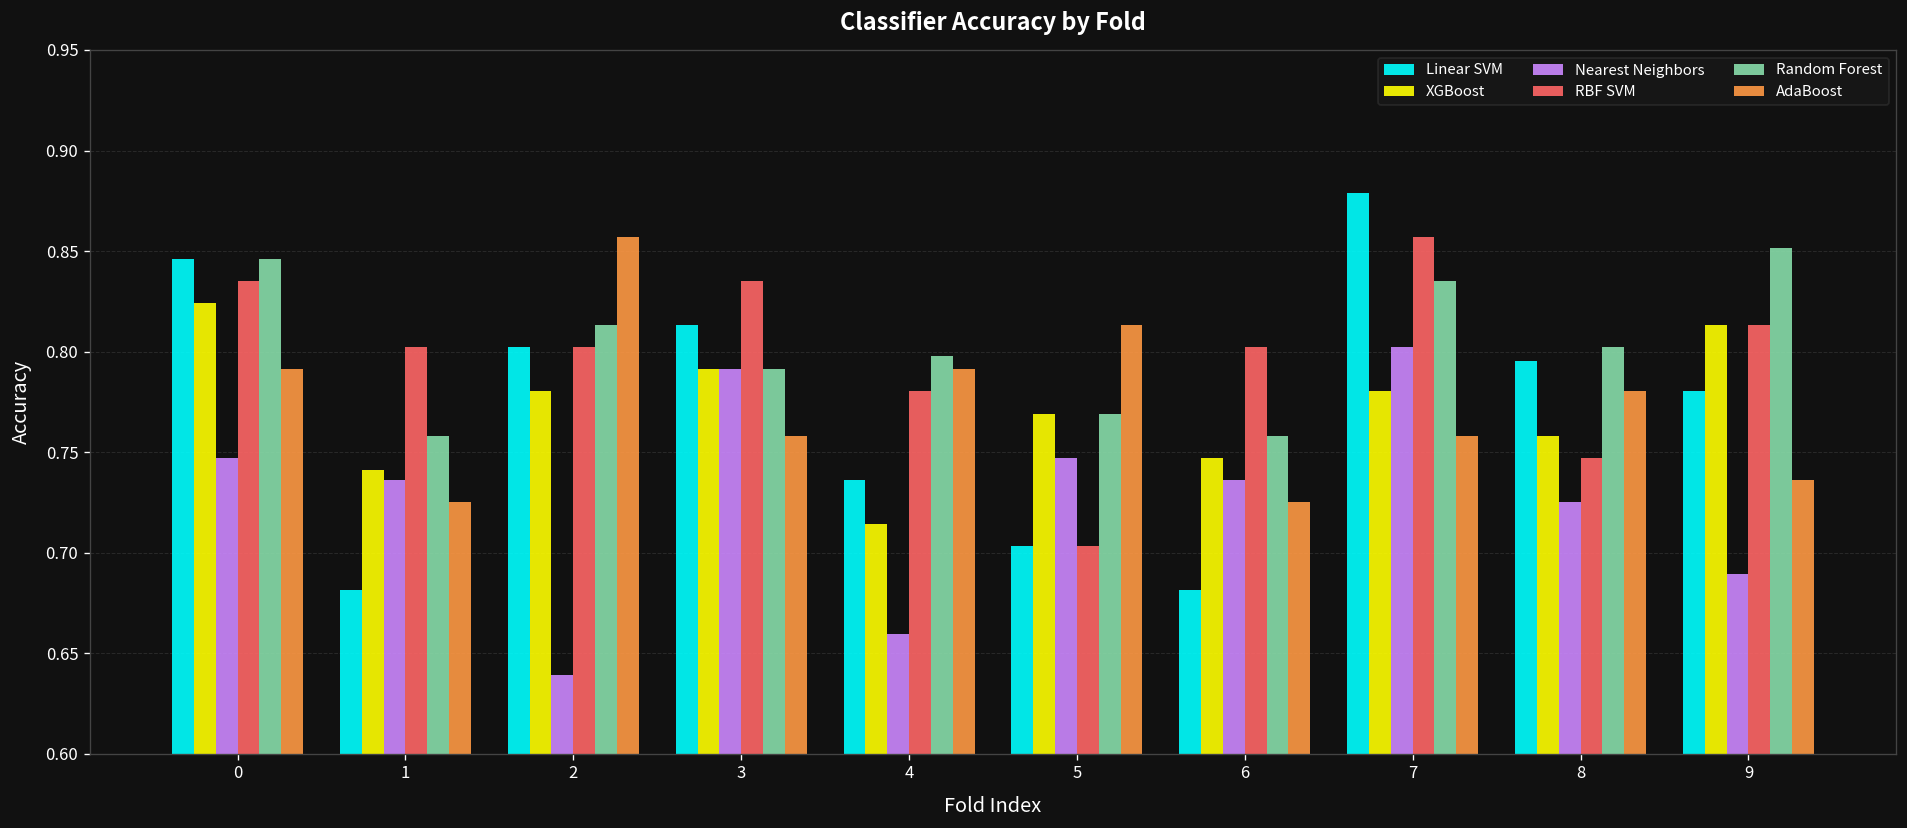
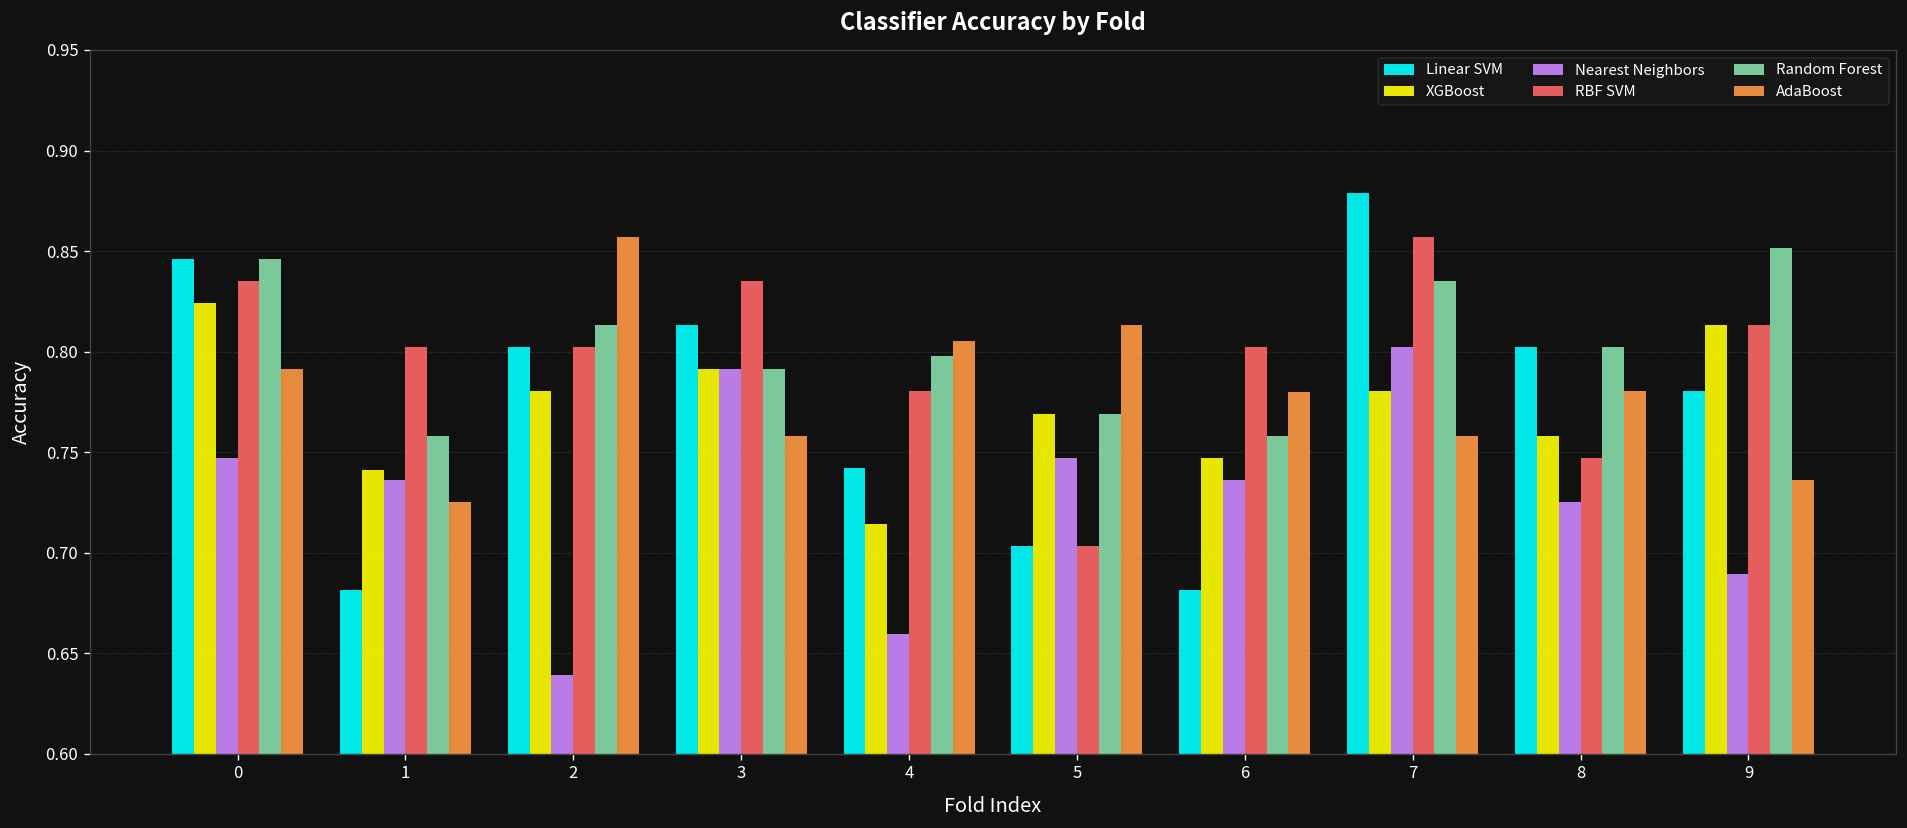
  {
    "Linear SVM": {
      "0": 0.846,
      "1": 0.681,
      "2": 0.802,
      "3": 0.813,
-     "4": 0.736,
+     "4": 0.742,
      "5": 0.703,
      "6": 0.681,
      "7": 0.879,
-     "8": 0.795,
+     "8": 0.802,
      "9": 0.780
    },
    "XGBoost": {
      "0": 0.824,
      "1": 0.741,
      "2": 0.780,
      "3": 0.791,
      "4": 0.714,
      "5": 0.769,
      "6": 0.747,
      "7": 0.780,
      "8": 0.758,
      "9": 0.813
    },
    "Nearest Neighbors": {
      "0": 0.747,
      "1": 0.736,
      "2": 0.639,
      "3": 0.791,
      "4": 0.659,
      "5": 0.747,
      "6": 0.736,
      "7": 0.802,
      "8": 0.725,
      "9": 0.690
    },
    "RBF SVM": {
      "0": 0.835,
      "1": 0.802,
      "2": 0.802,
      "3": 0.835,
      "4": 0.780,
      "5": 0.703,
      "6": 0.802,
      "7": 0.857,
      "8": 0.747,
      "9": 0.813
    },
    "Random Forest": {
      "0": 0.846,
      "1": 0.758,
      "2": 0.813,
      "3": 0.791,
      "4": 0.798,
      "5": 0.769,
      "6": 0.758,
      "7": 0.835,
      "8": 0.802,
      "9": 0.851
    },
    "AdaBoost": {
      "0": 0.791,
      "1": 0.725,
      "2": 0.857,
      "3": 0.758,
-     "4": 0.791,
+     "4": 0.805,
      "5": 0.813,
-     "6": 0.725,
+     "6": 0.780,
      "7": 0.758,
      "8": 0.780,
      "9": 0.736
    }
  }
